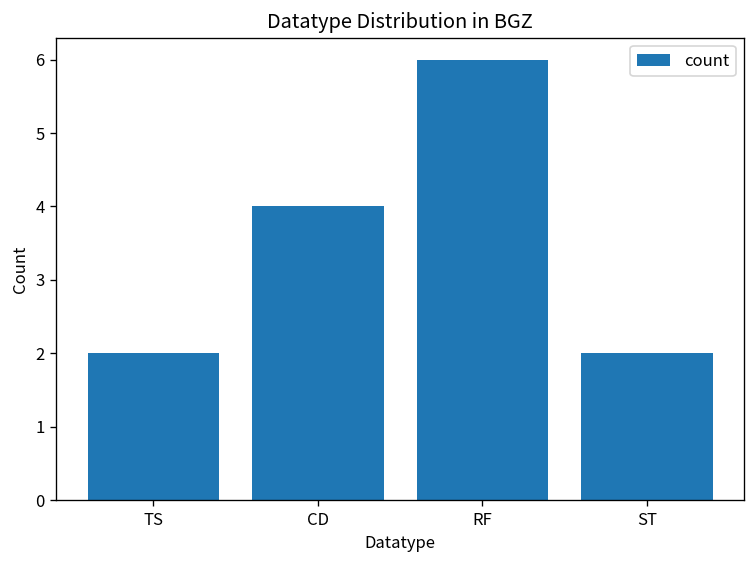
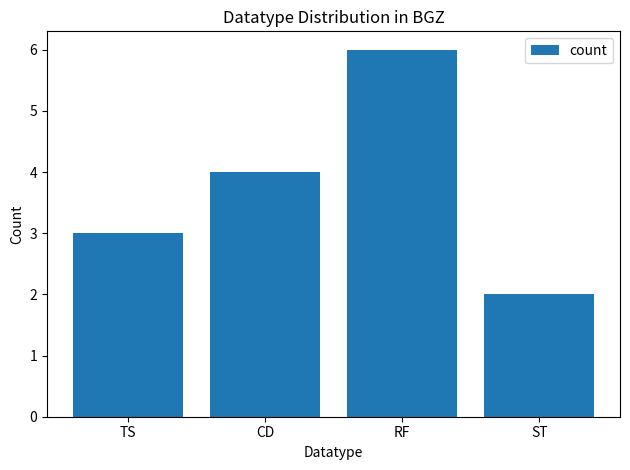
  {
-   "TS": 2,
+   "TS": 3,
    "CD": 4,
    "RF": 6,
    "ST": 2
  }
